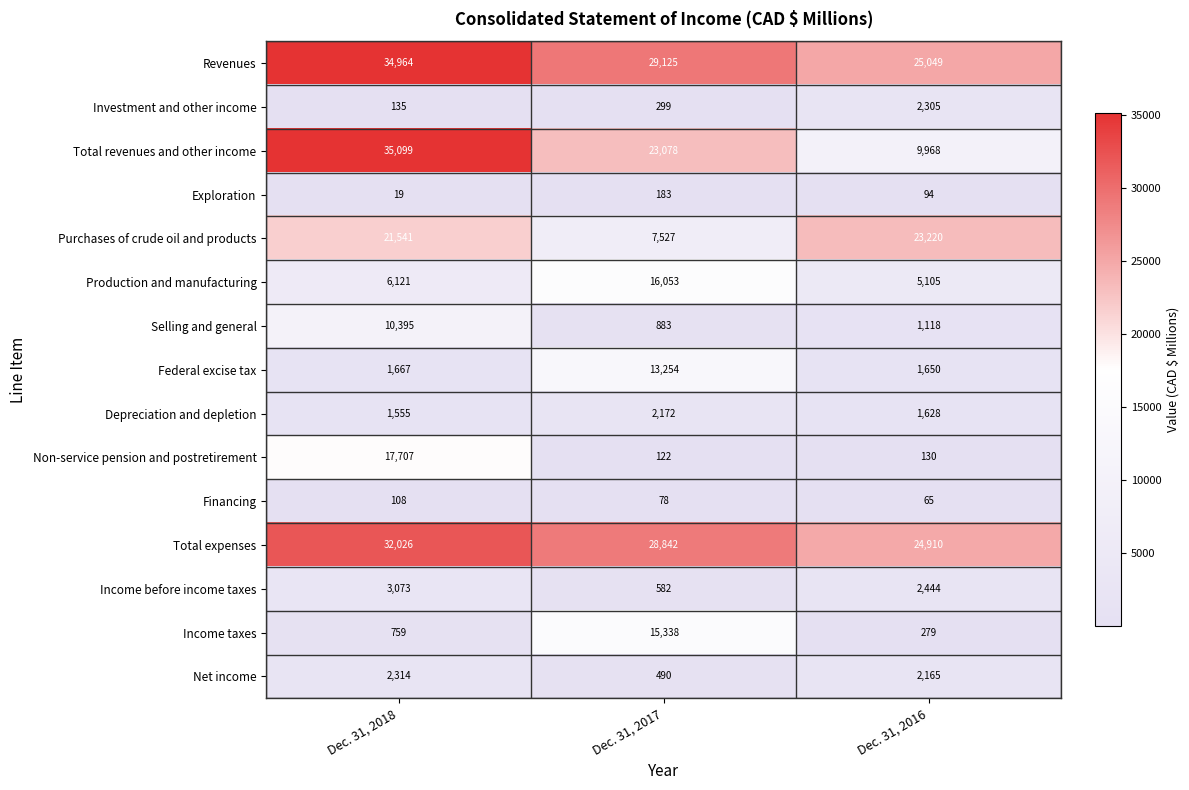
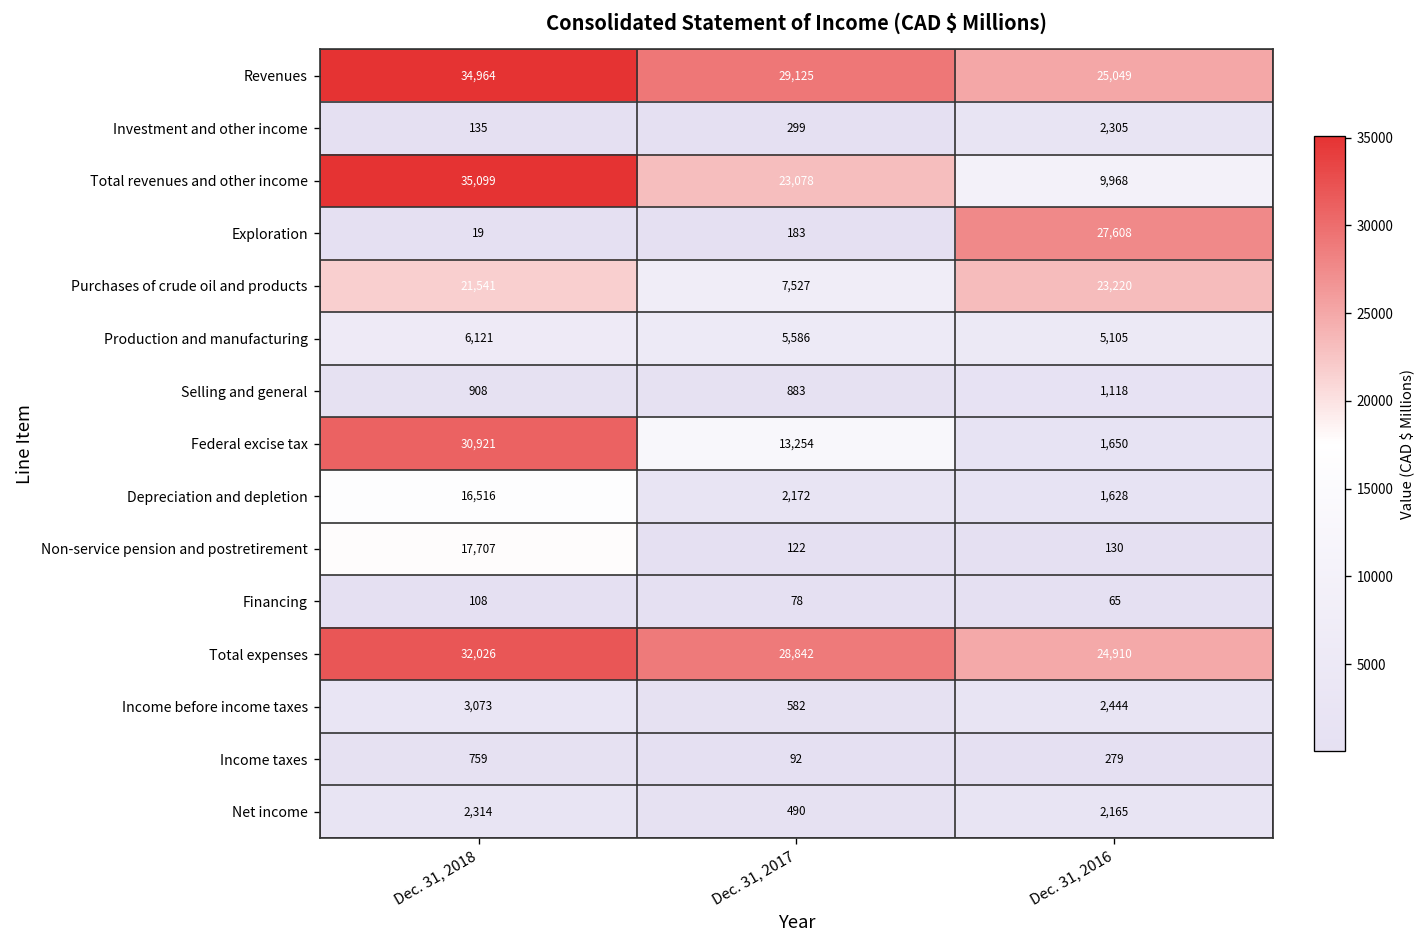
  {
    "Revenues": {
      "Dec. 31, 2018": "34,964",
      "Dec. 31, 2017": "29,125",
      "Dec. 31, 2016": "25,049"
    },
    "Investment and other income": {
      "Dec. 31, 2018": "135",
      "Dec. 31, 2017": "299",
      "Dec. 31, 2016": "2,305"
    },
    "Total revenues and other income": {
      "Dec. 31, 2018": "35,099",
      "Dec. 31, 2017": "23,078",
      "Dec. 31, 2016": "9,968"
    },
    "Exploration": {
      "Dec. 31, 2018": "19",
      "Dec. 31, 2017": "183",
-     "Dec. 31, 2016": "94"
+     "Dec. 31, 2016": "27,608"
    },
    "Purchases of crude oil and products": {
      "Dec. 31, 2018": "21,541",
      "Dec. 31, 2017": "7,527",
      "Dec. 31, 2016": "23,220"
    },
    "Production and manufacturing": {
      "Dec. 31, 2018": "6,121",
-     "Dec. 31, 2017": "16,053",
+     "Dec. 31, 2017": "5,586",
      "Dec. 31, 2016": "5,105"
    },
    "Selling and general": {
-     "Dec. 31, 2018": "10,395",
+     "Dec. 31, 2018": "908",
      "Dec. 31, 2017": "883",
      "Dec. 31, 2016": "1,118"
    },
    "Federal excise tax": {
-     "Dec. 31, 2018": "1,667",
+     "Dec. 31, 2018": "30,921",
      "Dec. 31, 2017": "13,254",
      "Dec. 31, 2016": "1,650"
    },
    "Depreciation and depletion": {
-     "Dec. 31, 2018": "1,555",
+     "Dec. 31, 2018": "16,516",
      "Dec. 31, 2017": "2,172",
      "Dec. 31, 2016": "1,628"
    },
    "Non-service pension and postretirement": {
      "Dec. 31, 2018": "17,707",
      "Dec. 31, 2017": "122",
      "Dec. 31, 2016": "130"
    },
    "Financing": {
      "Dec. 31, 2018": "108",
      "Dec. 31, 2017": "78",
      "Dec. 31, 2016": "65"
    },
    "Total expenses": {
      "Dec. 31, 2018": "32,026",
      "Dec. 31, 2017": "28,842",
      "Dec. 31, 2016": "24,910"
    },
    "Income before income taxes": {
      "Dec. 31, 2018": "3,073",
      "Dec. 31, 2017": "582",
      "Dec. 31, 2016": "2,444"
    },
    "Income taxes": {
      "Dec. 31, 2018": "759",
-     "Dec. 31, 2017": "15,338",
+     "Dec. 31, 2017": "92",
      "Dec. 31, 2016": "279"
    },
    "Net income": {
      "Dec. 31, 2018": "2,314",
      "Dec. 31, 2017": "490",
      "Dec. 31, 2016": "2,165"
    }
  }
